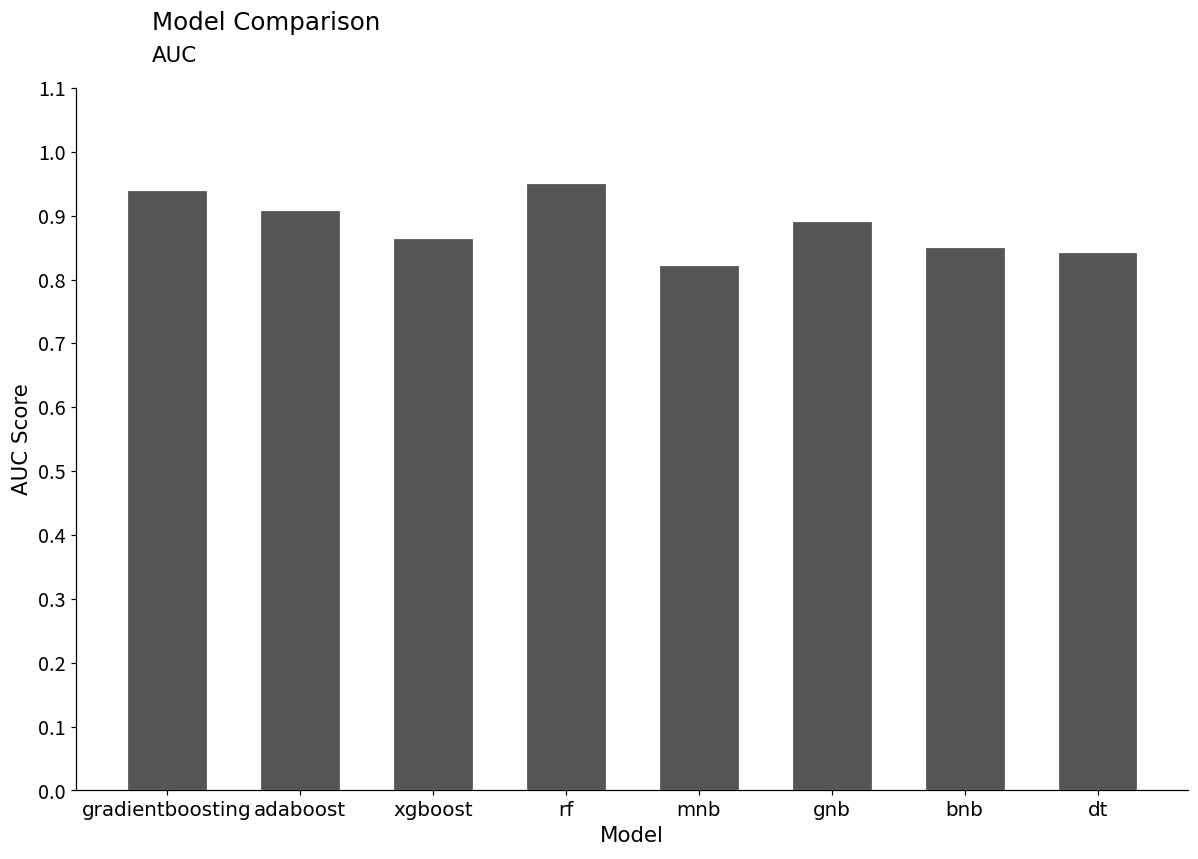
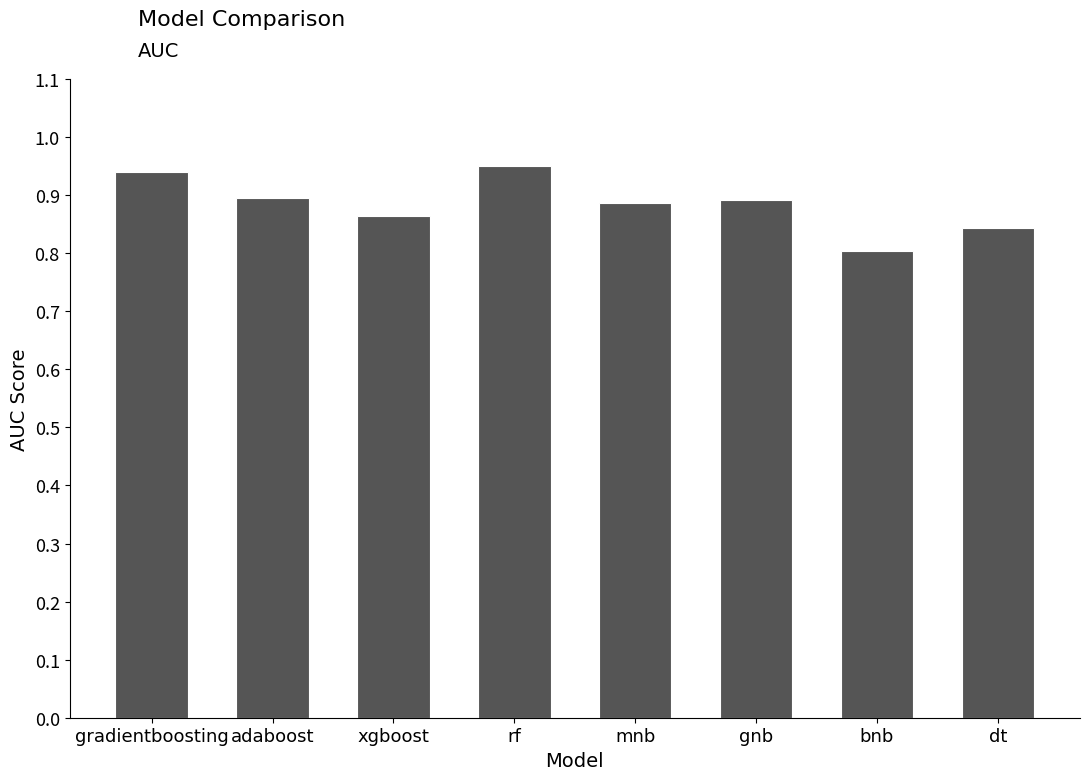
  {
    "gradientboosting": 0.94,
-   "adaboost": 0.91,
+   "adaboost": 0.90,
    "xgboost": 0.86,
    "rf": 0.95,
-   "mnb": 0.82,
+   "mnb": 0.89,
    "gnb": 0.89,
-   "bnb": 0.85,
+   "bnb": 0.80,
    "dt": 0.84
  }
